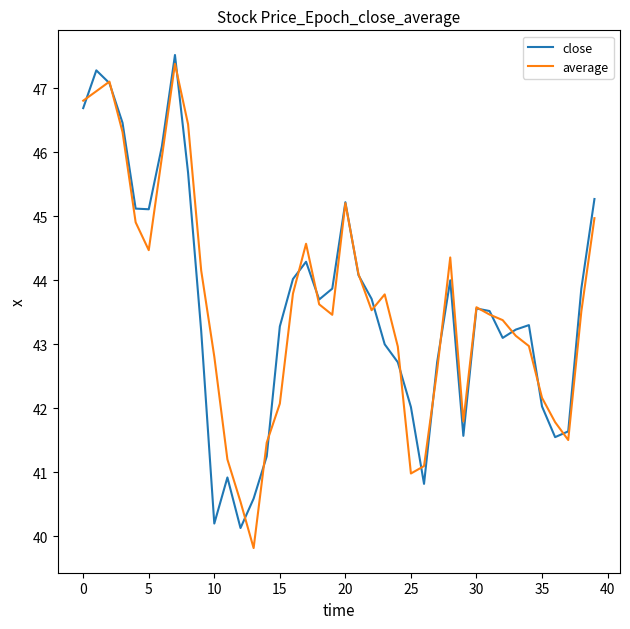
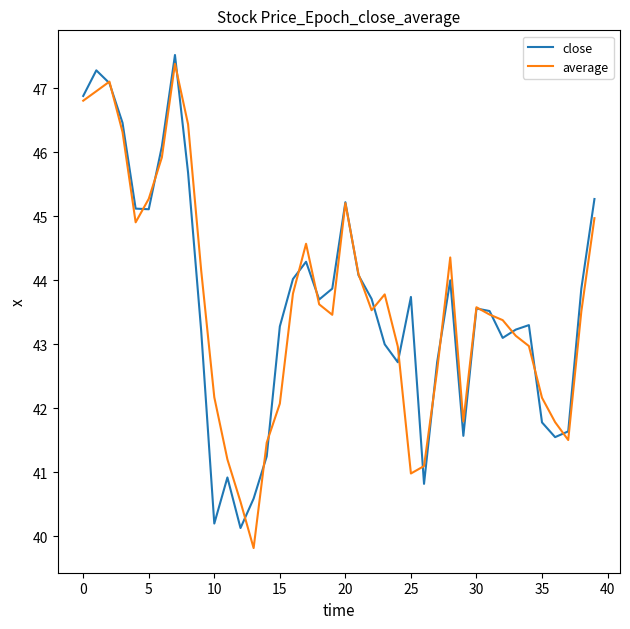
  {
    "close": {
-     "0": 46.7,
+     "0": 46.9,
      "5": 45.1,
      "10": 40.2,
      "15": 43.3,
-     "25": 42.0,
-     "35": 42.0
+     "25": 43.7,
+     "35": 41.8
    },
    "average": {
      "0": 46.8,
-     "5": 44.5,
-     "10": 42.8,
+     "5": 45.3,
+     "10": 42.2,
      "15": 42.1,
      "25": 41.0,
      "35": 42.2
    }
  }
